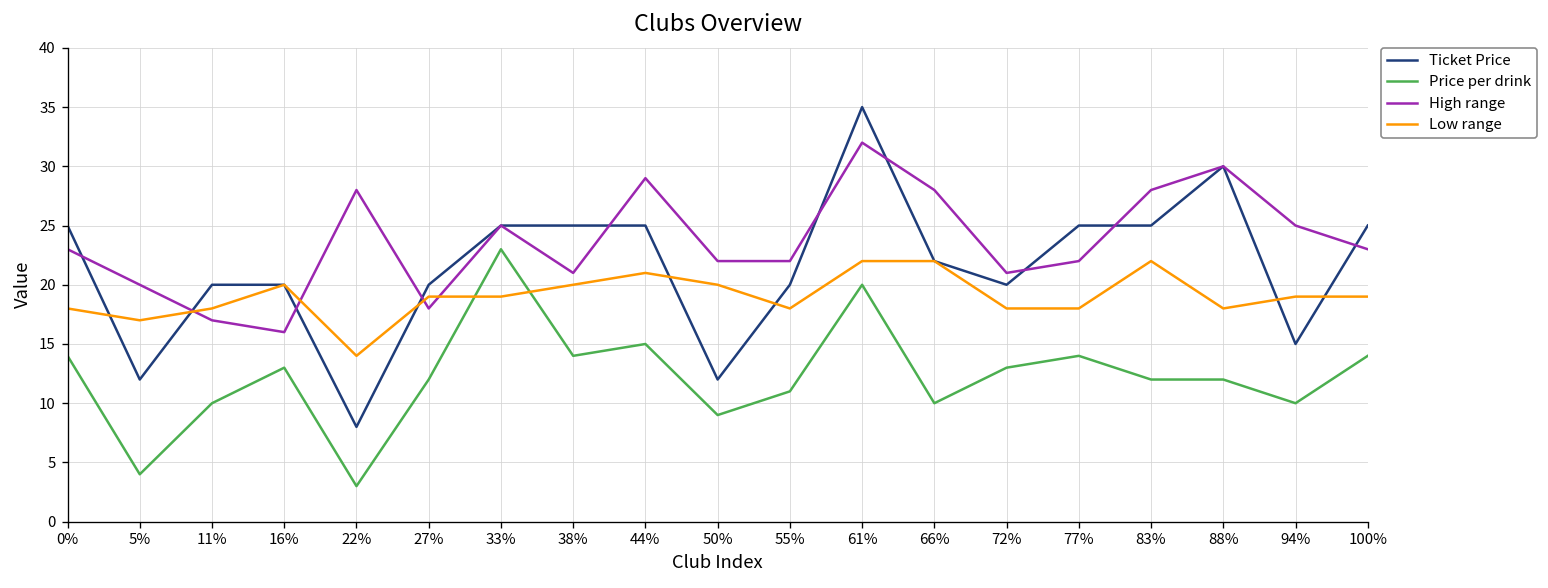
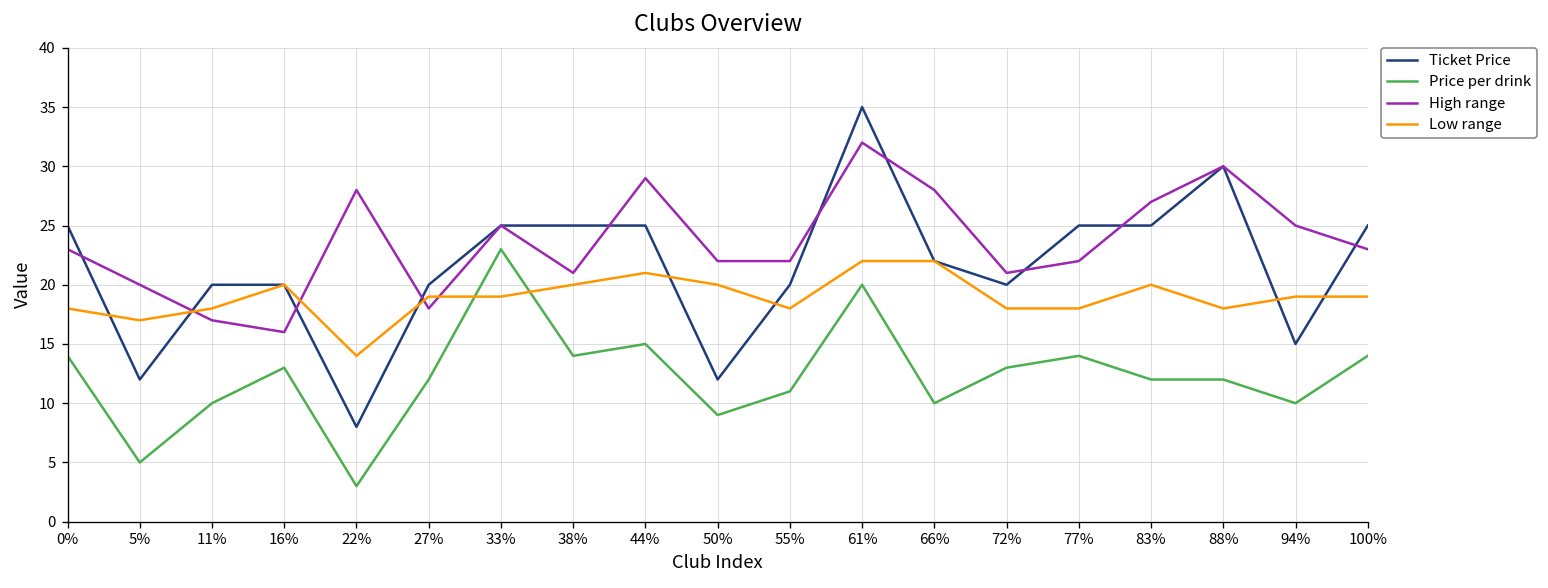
  {
    "Ticket Price": {
      "0%": 25,
      "5%": 12,
      "11%": 20,
      "22%": 8,
      "27%": 20,
      "38%": 25,
      "44%": 25,
      "50%": 12,
      "55%": 20,
      "61%": 35,
      "72%": 20,
      "77%": 25,
      "83%": 25,
      "94%": 15,
      "100%": 25
    },
    "Price per drink": {
      "0%": 14,
-     "5%": 4,
+     "5%": 5,
      "11%": 10,
      "16%": 13,
      "22%": 3,
      "27%": 12,
      "33%": 23,
      "38%": 14,
      "44%": 15,
      "50%": 9,
      "55%": 11,
      "61%": 20,
      "66%": 10,
      "72%": 13,
      "77%": 14,
      "83%": 12,
      "88%": 12,
      "94%": 10,
      "100%": 14
    },
    "High range": {
      "0%": 23,
      "5%": 20,
      "11%": 17,
      "16%": 16,
      "22%": 28,
      "27%": 18,
      "38%": 21,
      "44%": 29,
      "50%": 22,
      "55%": 22,
      "61%": 32,
      "66%": 28,
      "72%": 21,
      "77%": 22,
-     "83%": 28,
+     "83%": 27,
      "94%": 25,
      "100%": 23
    },
    "Low range": {
      "0%": 18,
      "5%": 17,
      "11%": 18,
      "22%": 14,
      "27%": 19,
      "33%": 19,
      "38%": 20,
      "44%": 21,
      "50%": 20,
      "55%": 18,
      "61%": 22,
      "72%": 18,
      "77%": 18,
-     "83%": 22,
+     "83%": 20,
      "88%": 18,
      "94%": 19,
      "100%": 19
    }
  }
